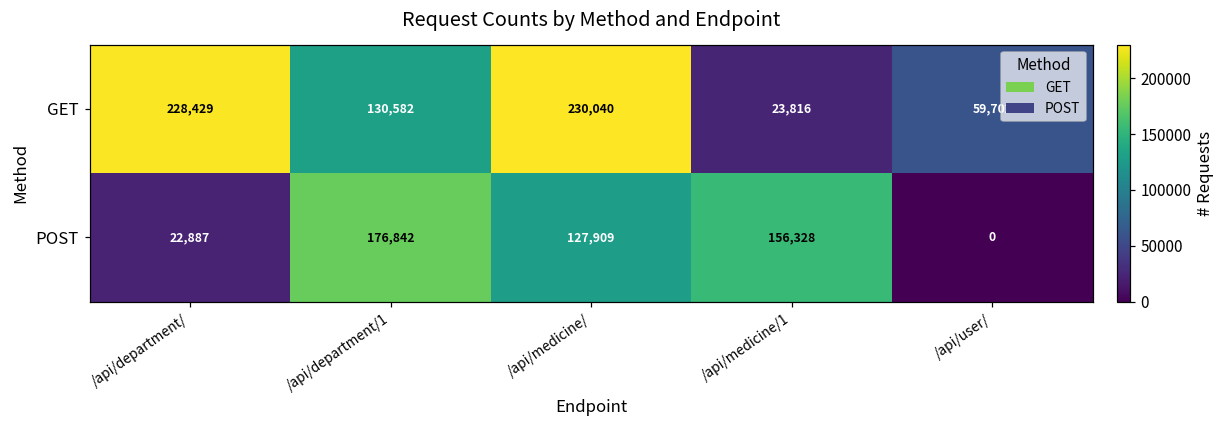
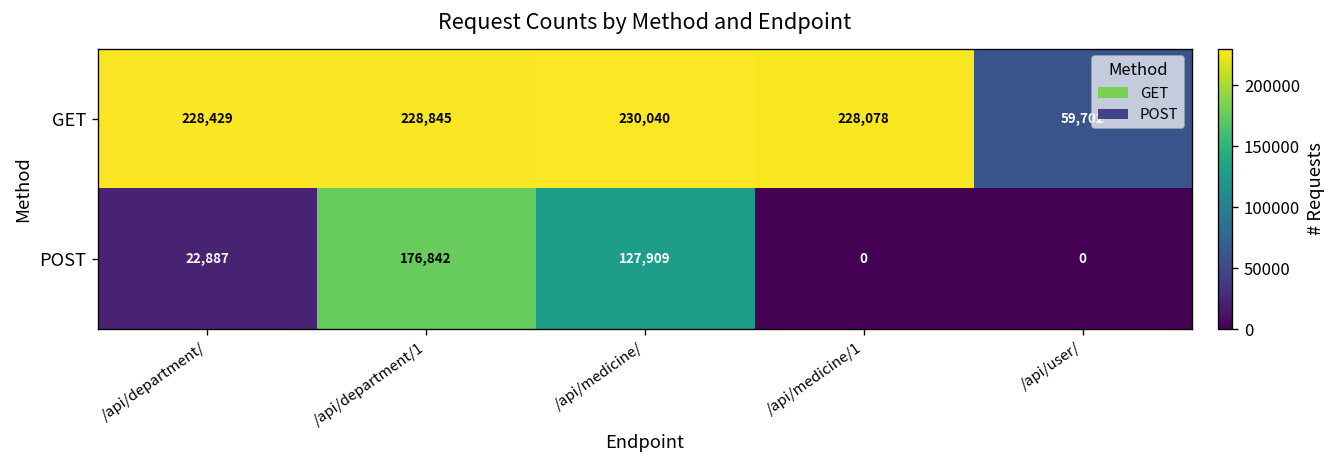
  {
    "GET": {
      "/api/department/": "228,429",
-     "/api/department/1": "130,582",
+     "/api/department/1": "228,845",
      "/api/medicine/": "230,040",
-     "/api/medicine/1": "23,816"
+     "/api/medicine/1": "228,078"
    },
    "POST": {
      "/api/department/": "22,887",
      "/api/department/1": "176,842",
      "/api/medicine/": "127,909",
-     "/api/medicine/1": "156,328",
+     "/api/medicine/1": "0",
      "/api/user/": "0"
    }
  }
